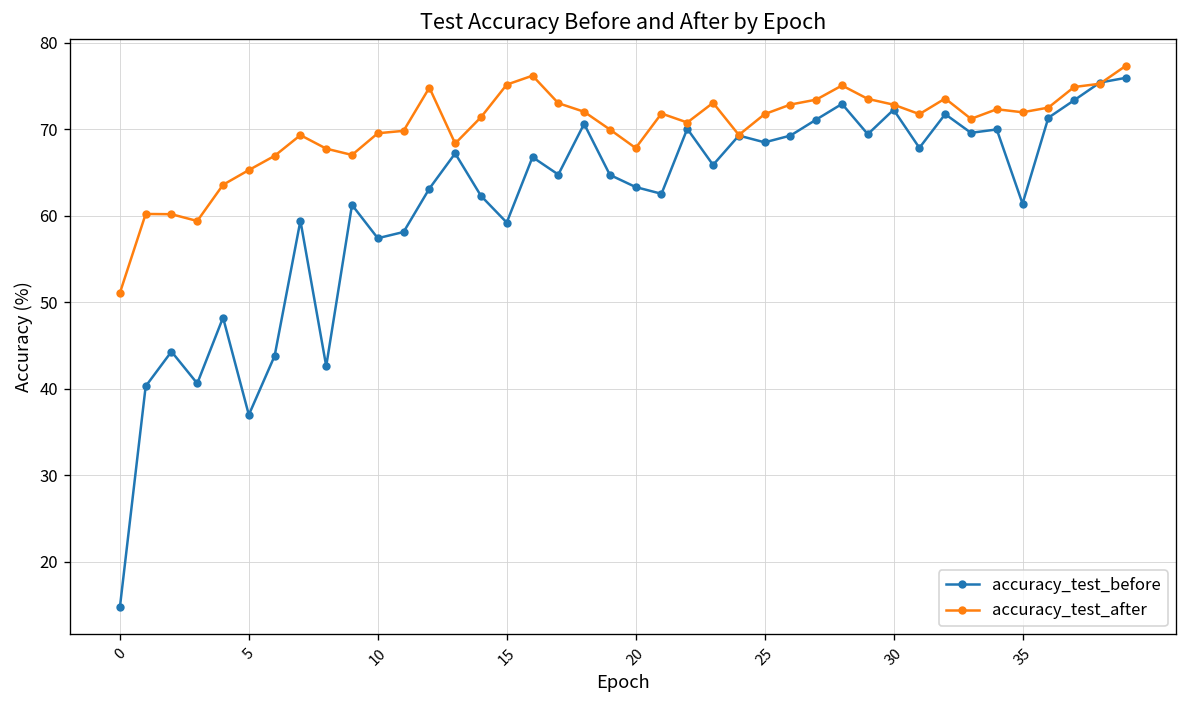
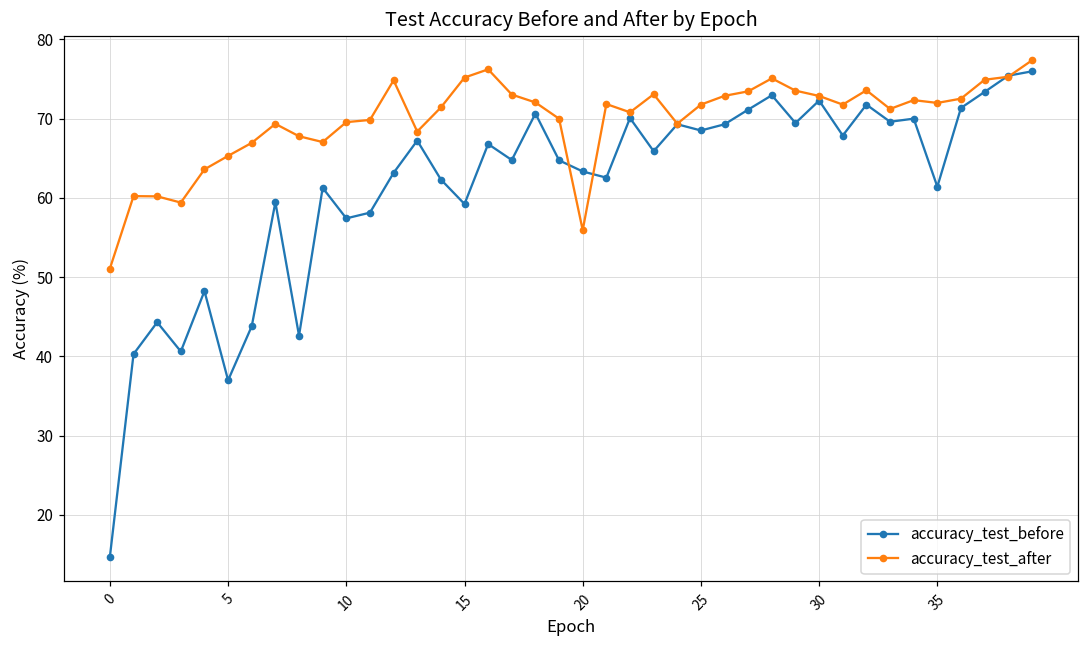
  {
    "accuracy_test_before": {
      "0": 15,
      "5": 37,
      "10": 57,
      "15": 59,
      "20": 63,
      "25": 68,
      "30": 72,
      "35": 61
    },
    "accuracy_test_after": {
      "0": 51,
      "5": 65,
      "10": 70,
      "15": 75,
-     "20": 68,
+     "20": 56,
      "25": 72,
      "30": 73,
      "35": 72
    }
  }
